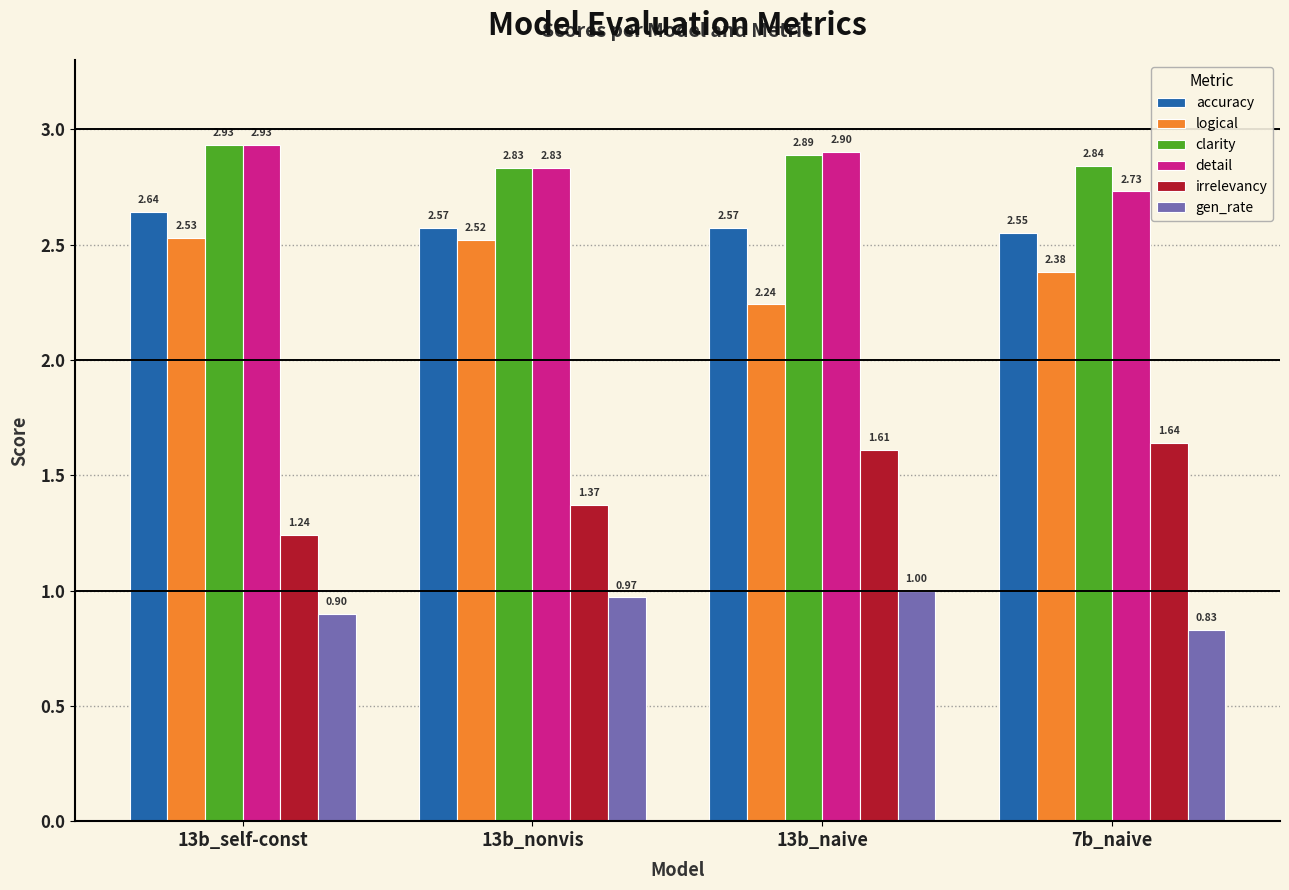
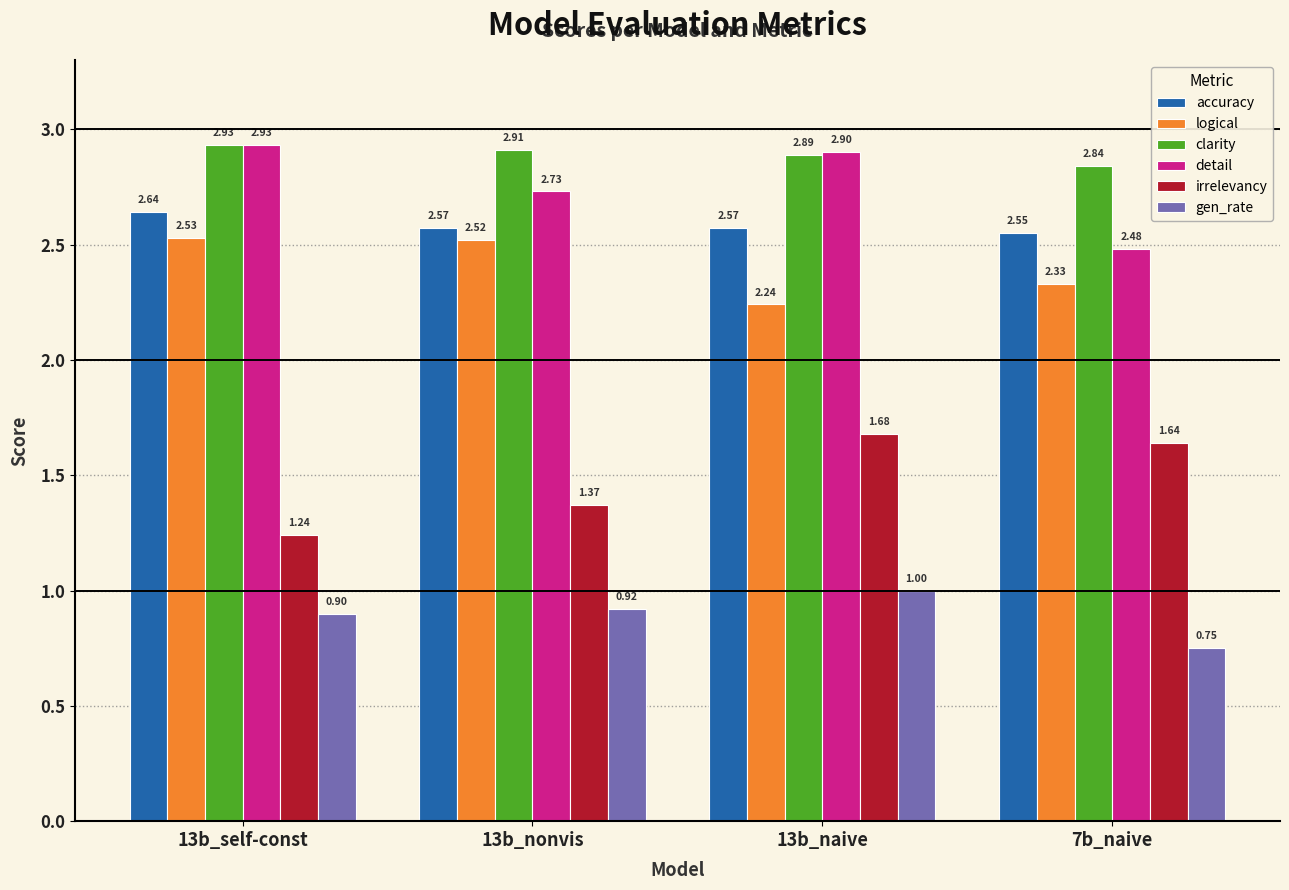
  {
    "accuracy": {
      "13b_self-const": 2.64,
      "13b_nonvis": 2.57,
      "13b_naive": 2.57,
      "7b_naive": 2.55
    },
    "logical": {
      "13b_self-const": 2.53,
      "13b_nonvis": 2.52,
      "13b_naive": 2.24,
-     "7b_naive": 2.38
+     "7b_naive": 2.33
    },
    "clarity": {
      "13b_self-const": 2.93,
-     "13b_nonvis": 2.83,
+     "13b_nonvis": 2.91,
      "13b_naive": 2.89,
      "7b_naive": 2.84
    },
    "detail": {
      "13b_self-const": 2.93,
-     "13b_nonvis": 2.83,
+     "13b_nonvis": 2.73,
      "13b_naive": 2.90,
-     "7b_naive": 2.73
+     "7b_naive": 2.48
    },
    "irrelevancy": {
      "13b_self-const": 1.24,
      "13b_nonvis": 1.37,
-     "13b_naive": 1.61,
+     "13b_naive": 1.68,
      "7b_naive": 1.64
    },
    "gen_rate": {
      "13b_self-const": 0.90,
-     "13b_nonvis": 0.97,
+     "13b_nonvis": 0.92,
      "13b_naive": 1.00,
-     "7b_naive": 0.83
+     "7b_naive": 0.75
    }
  }
